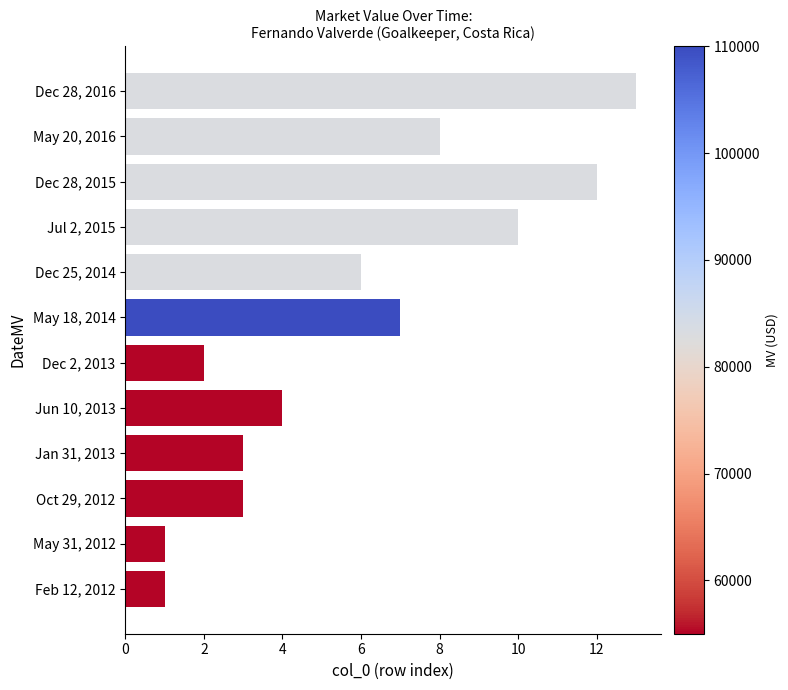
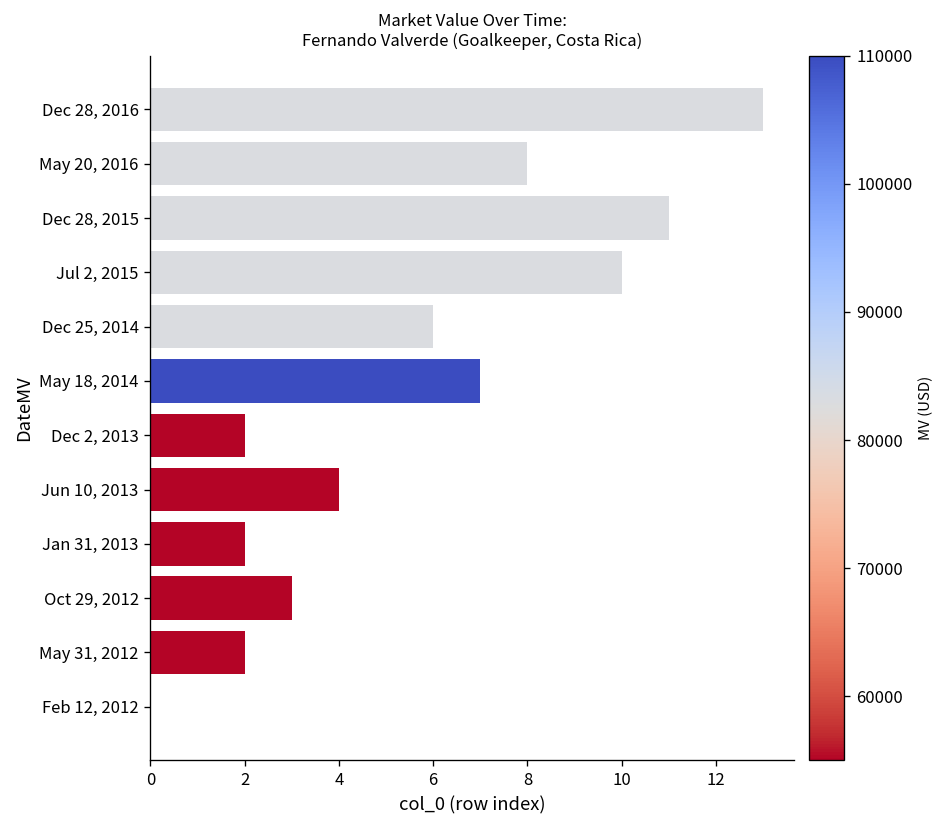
  {
    "Dec 28, 2016": 13,
    "May 20, 2016": 8,
-   "Dec 28, 2015": 12,
+   "Dec 28, 2015": 11,
    "Jul 2, 2015": 10,
    "Dec 25, 2014": 6,
    "May 18, 2014": 7,
    "Dec 2, 2013": 2,
    "Jun 10, 2013": 4,
-   "Jan 31, 2013": 3,
+   "Jan 31, 2013": 2,
    "Oct 29, 2012": 3,
-   "May 31, 2012": 1,
-   "Feb 12, 2012": 1
+   "May 31, 2012": 2,
+   "Feb 12, 2012": 0
  }
